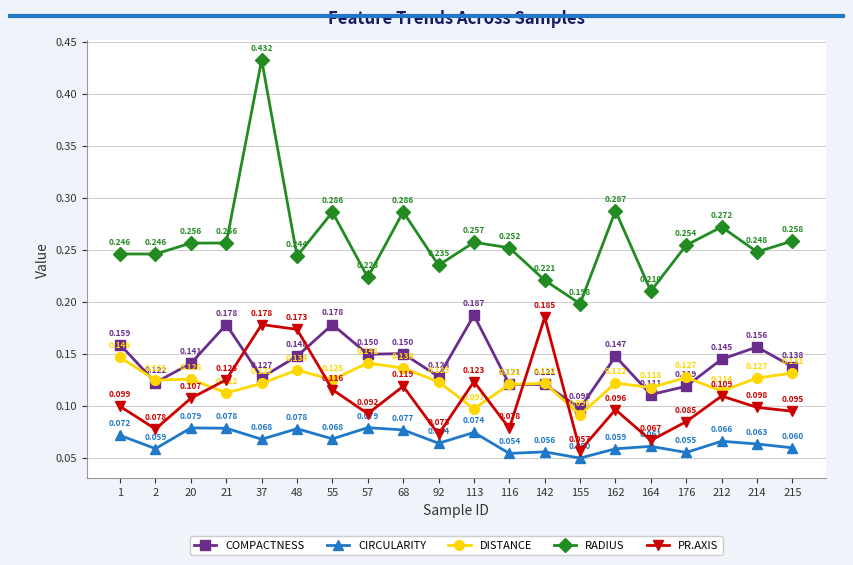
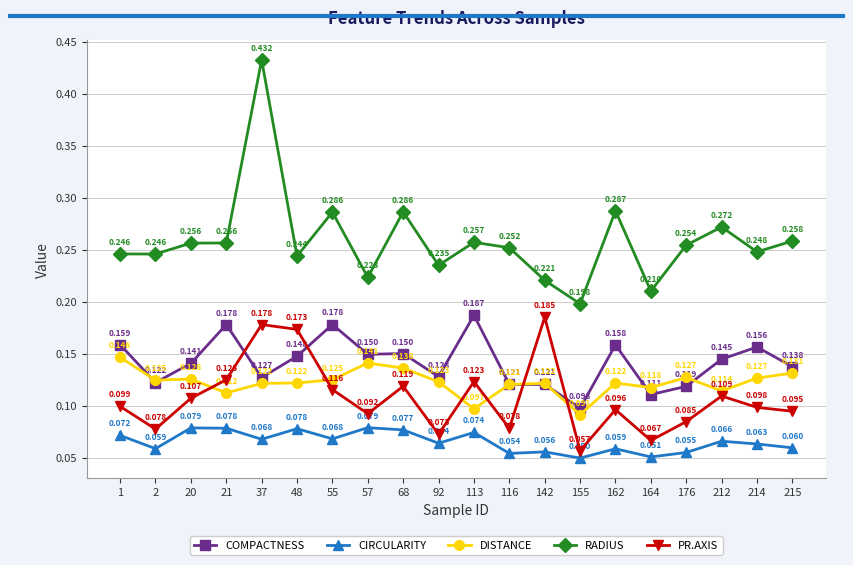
  {
    "COMPACTNESS": {
      "1": 0.159,
      "20": 0.141,
      "21": 0.178,
      "48": 0.148,
      "55": 0.178,
      "57": 0.150,
      "68": 0.150,
      "113": 0.187,
-     "162": 0.147,
+     "162": 0.158,
      "212": 0.145,
      "214": 0.156
    },
    "CIRCULARITY": {
      "1": 0.072,
      "2": 0.059,
      "20": 0.079,
      "21": 0.078,
      "37": 0.068,
      "48": 0.078,
      "55": 0.068,
      "68": 0.077,
      "113": 0.074,
      "116": 0.054,
      "142": 0.056,
      "162": 0.059,
-     "164": 0.061,
+     "164": 0.051,
      "176": 0.055,
      "212": 0.066,
      "214": 0.063,
      "215": 0.060
    },
    "DISTANCE": {
-     "48": 0.134,
+     "48": 0.122,
      "55": 0.125,
      "113": 0.097,
      "162": 0.122,
      "176": 0.127,
      "214": 0.127
    },
    "RADIUS": {
      "1": 0.246,
      "2": 0.246,
      "20": 0.256,
      "21": 0.256,
      "37": 0.432,
      "48": 0.244,
      "55": 0.286,
      "57": 0.223,
      "68": 0.286,
      "92": 0.235,
      "113": 0.257,
      "116": 0.252,
      "142": 0.221,
      "155": 0.198,
      "162": 0.287,
      "164": 0.210,
      "176": 0.254,
      "212": 0.272,
      "214": 0.248,
      "215": 0.258
    },
    "PR.AXIS": {
      "1": 0.099,
      "2": 0.078,
      "20": 0.107,
      "21": 0.125,
      "37": 0.178,
      "48": 0.173,
      "57": 0.092,
      "92": 0.073,
      "113": 0.123,
      "116": 0.078,
      "142": 0.185,
      "162": 0.096,
      "176": 0.085,
      "214": 0.098,
      "215": 0.095
    }
  }
